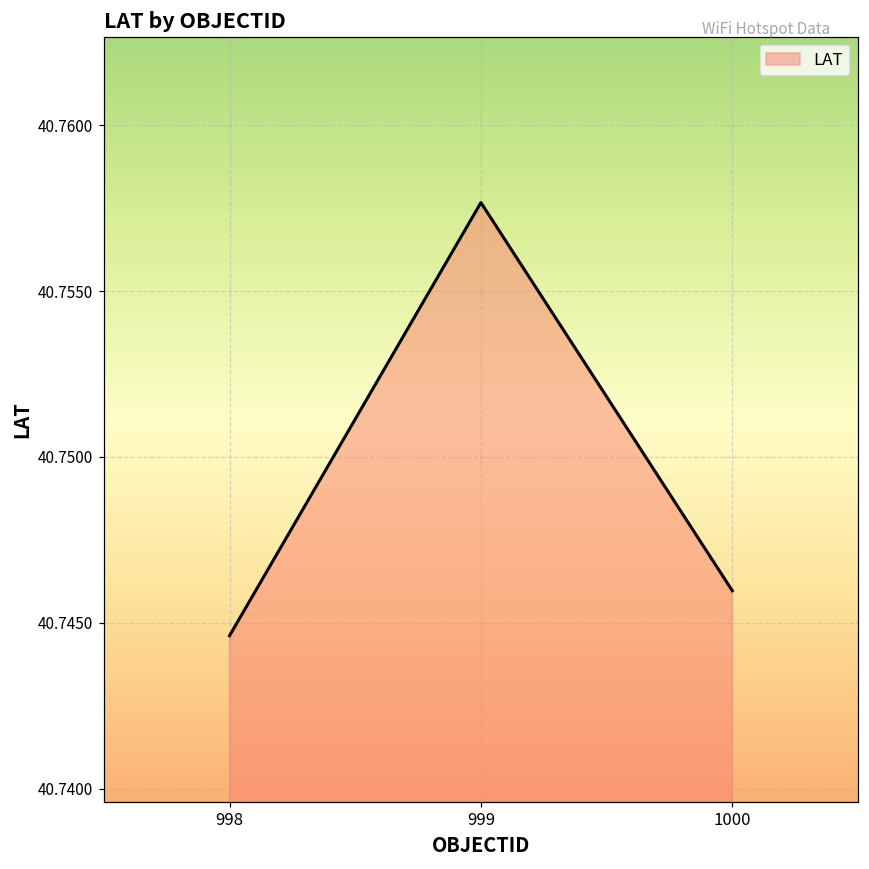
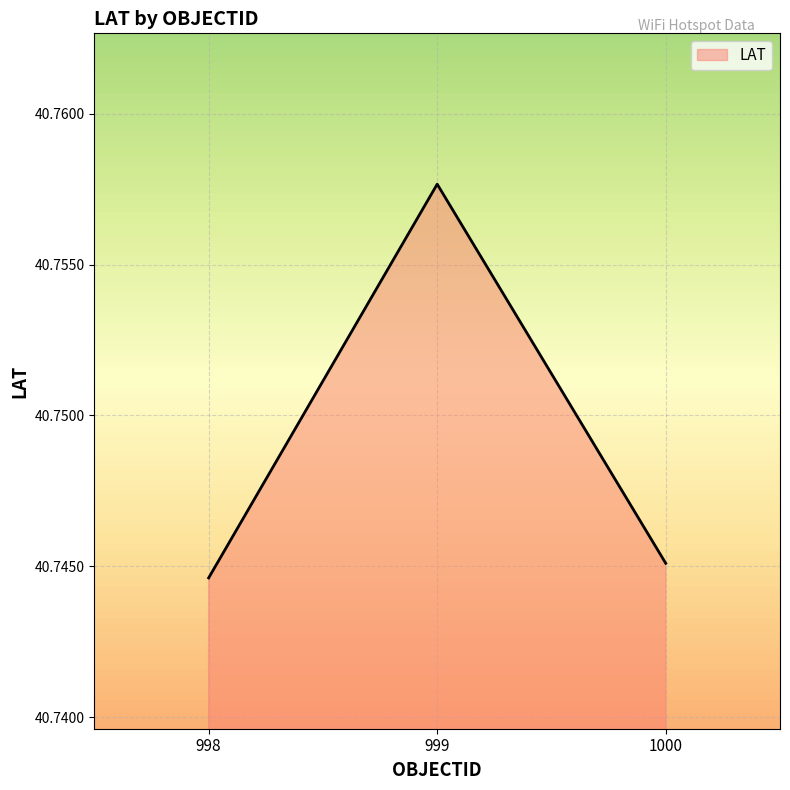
  {
    "998": 40.7446,
    "999": 40.7577,
-   "1000": 40.7460
+   "1000": 40.7451
  }
